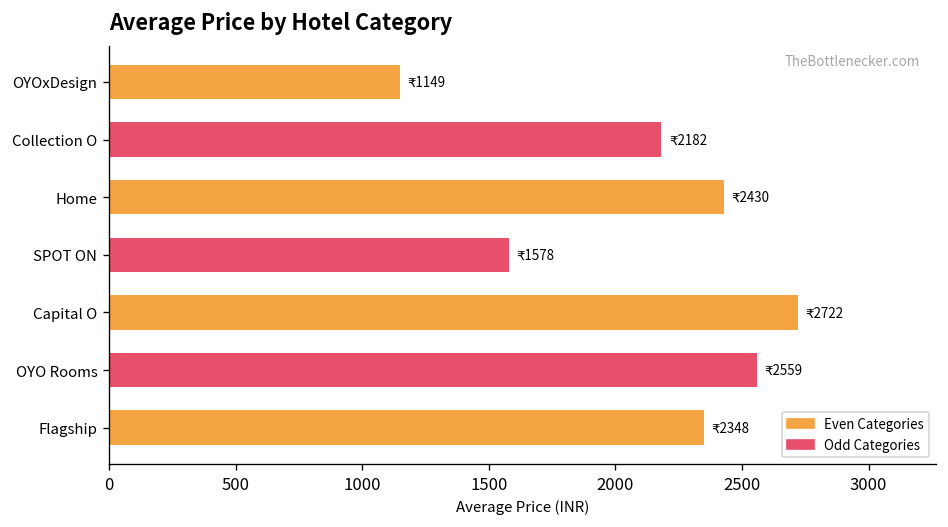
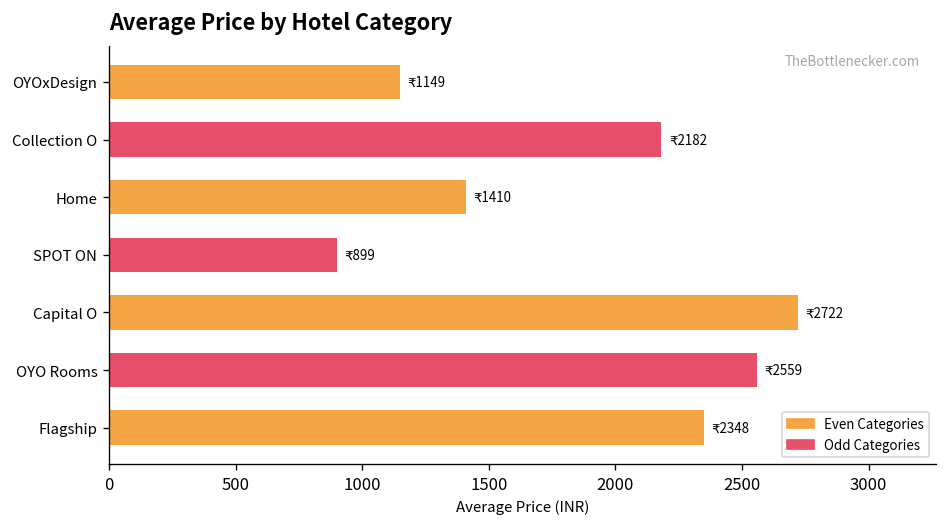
  {
    "OYOxDesign": 1149,
    "Collection O": 2182,
-   "Home": 2430,
-   "SPOT ON": 1578,
+   "Home": 1410,
+   "SPOT ON": 899,
    "Capital O": 2722,
    "OYO Rooms": 2559,
    "Flagship": 2348
  }
